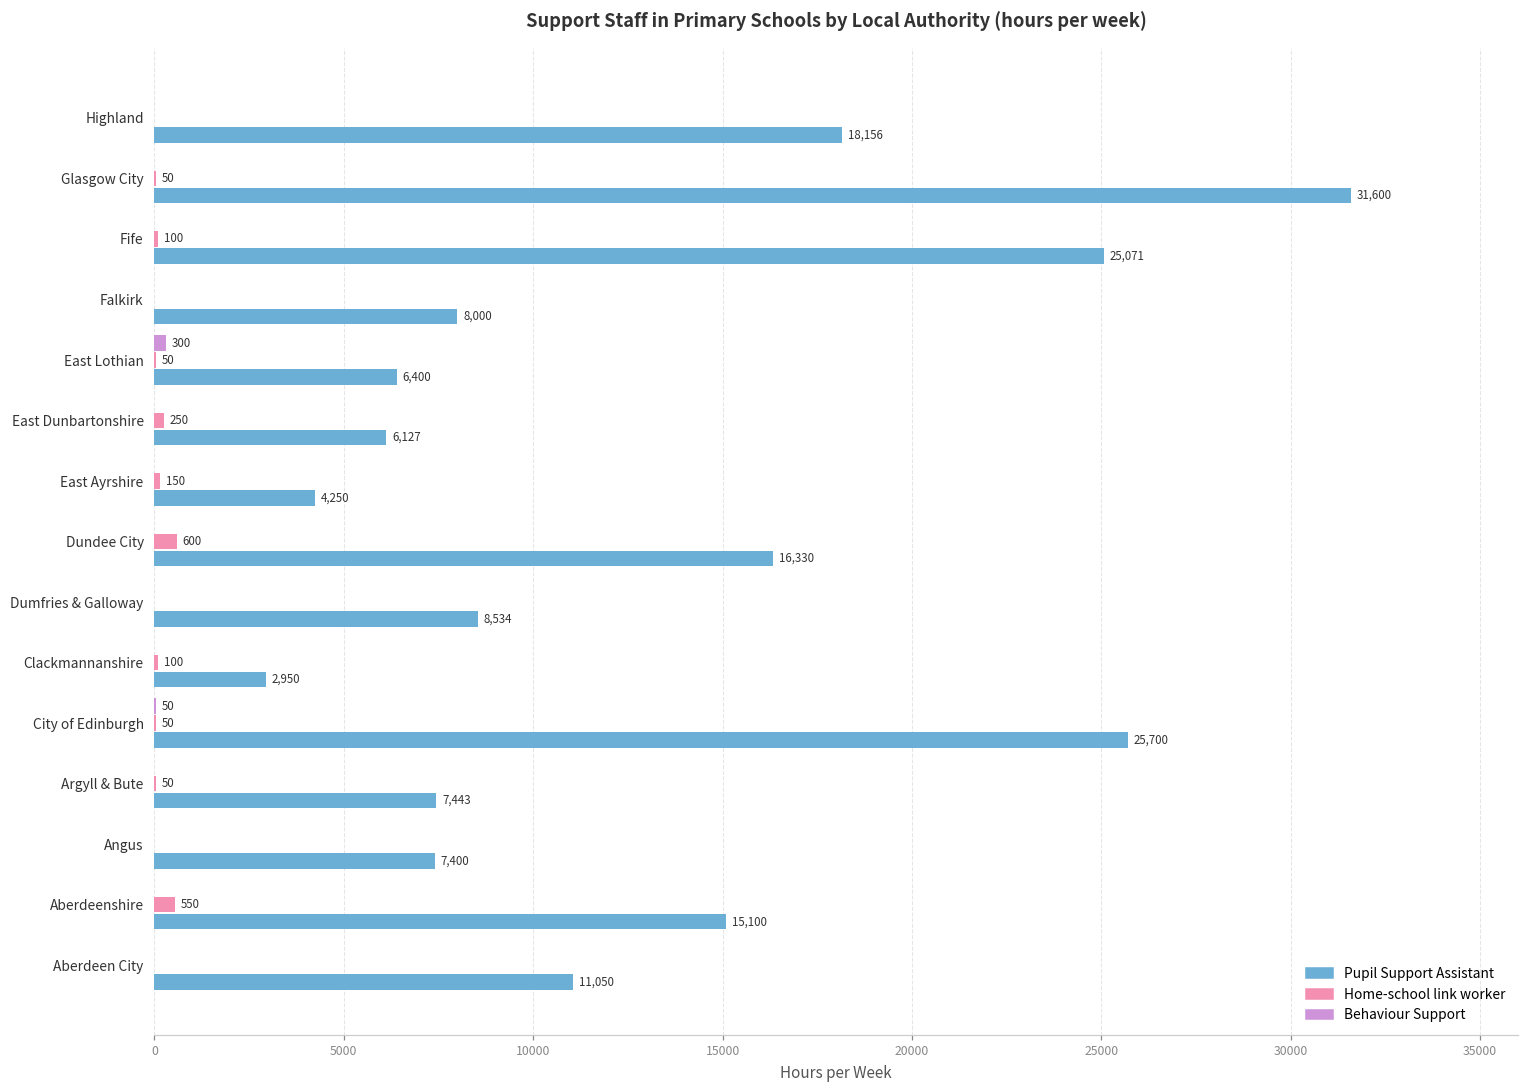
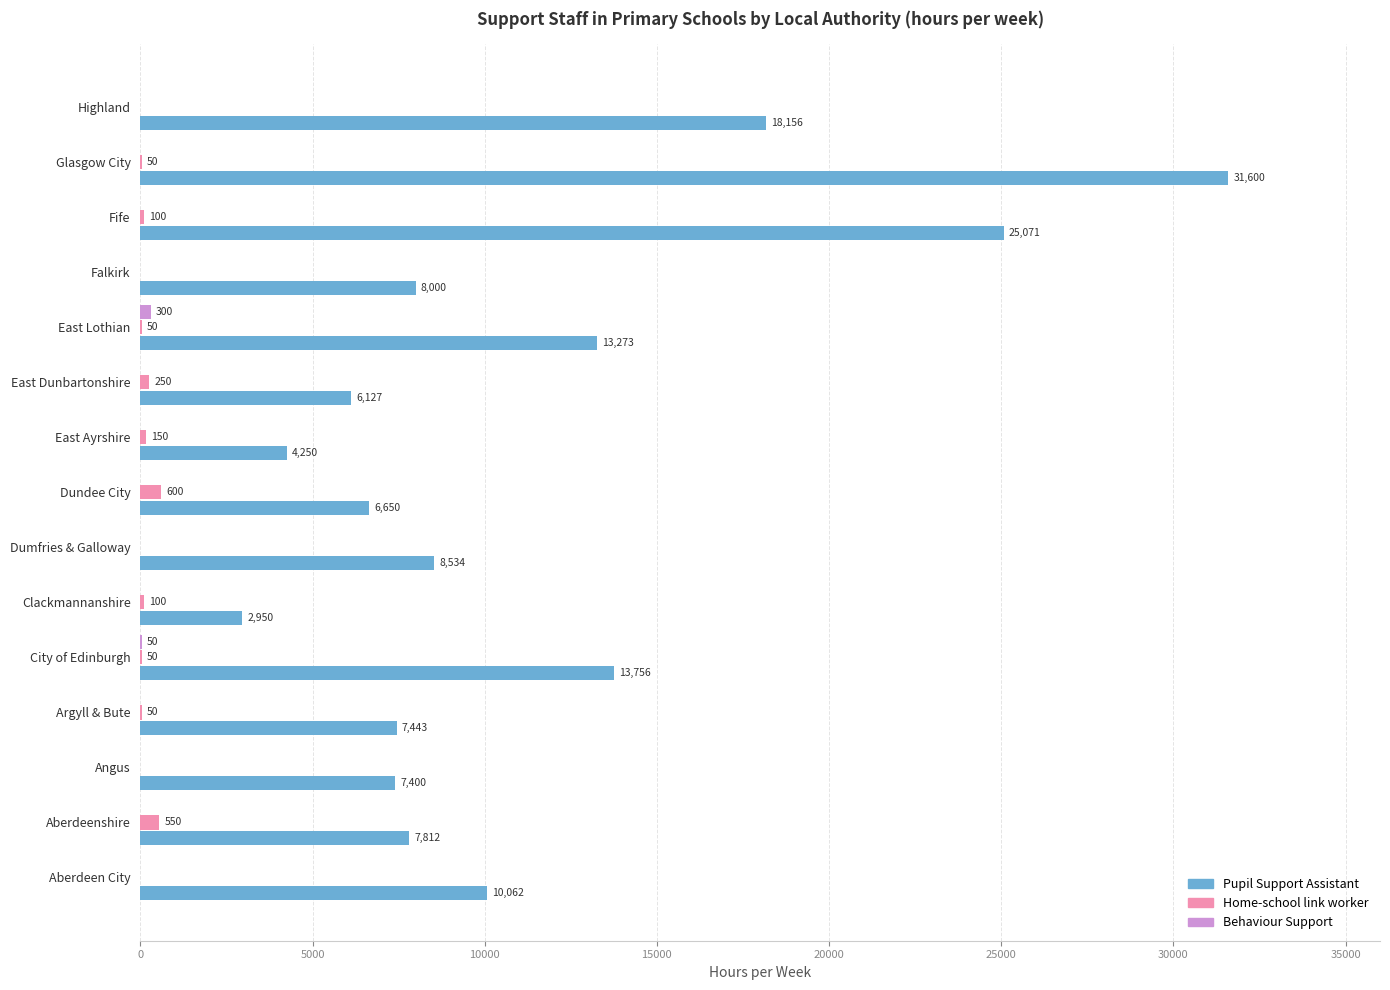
  {
    "Pupil Support Assistant": {
      "Highland": "18,156",
      "Glasgow City": "31,600",
      "Fife": "25,071",
      "Falkirk": "8,000",
-     "East Lothian": "6,400",
+     "East Lothian": "13,273",
      "East Dunbartonshire": "6,127",
      "East Ayrshire": "4,250",
-     "Dundee City": "16,330",
+     "Dundee City": "6,650",
      "Dumfries & Galloway": "8,534",
      "Clackmannanshire": "2,950",
-     "City of Edinburgh": "25,700",
+     "City of Edinburgh": "13,756",
      "Argyll & Bute": "7,443",
      "Angus": "7,400",
-     "Aberdeenshire": "15,100",
-     "Aberdeen City": "11,050"
+     "Aberdeenshire": "7,812",
+     "Aberdeen City": "10,062"
    }
  }
